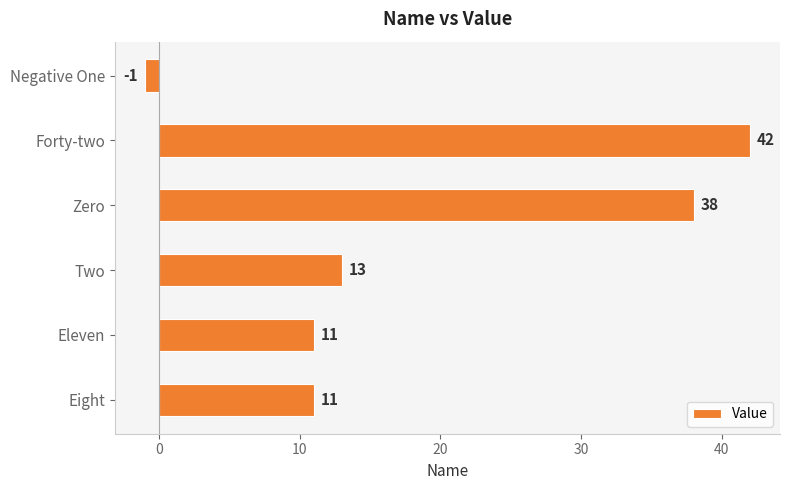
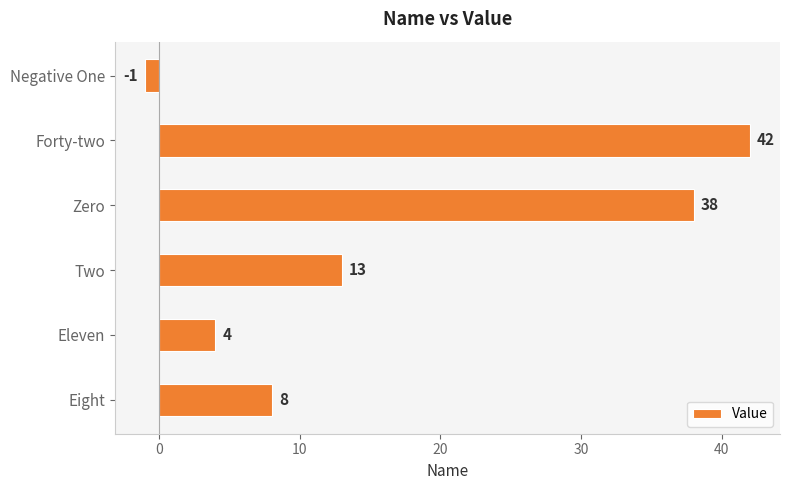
  {
    "Negative One": -1,
    "Forty-two": 42,
    "Zero": 38,
    "Two": 13,
-   "Eleven": 11,
-   "Eight": 11
+   "Eleven": 4,
+   "Eight": 8
  }
